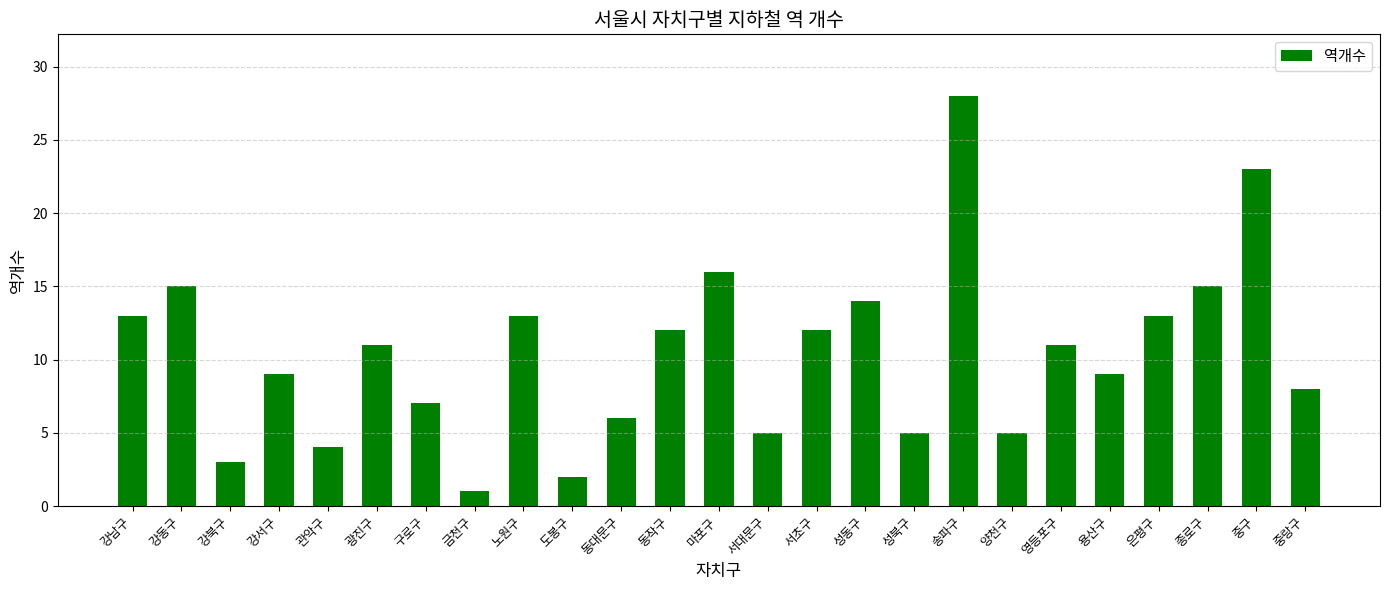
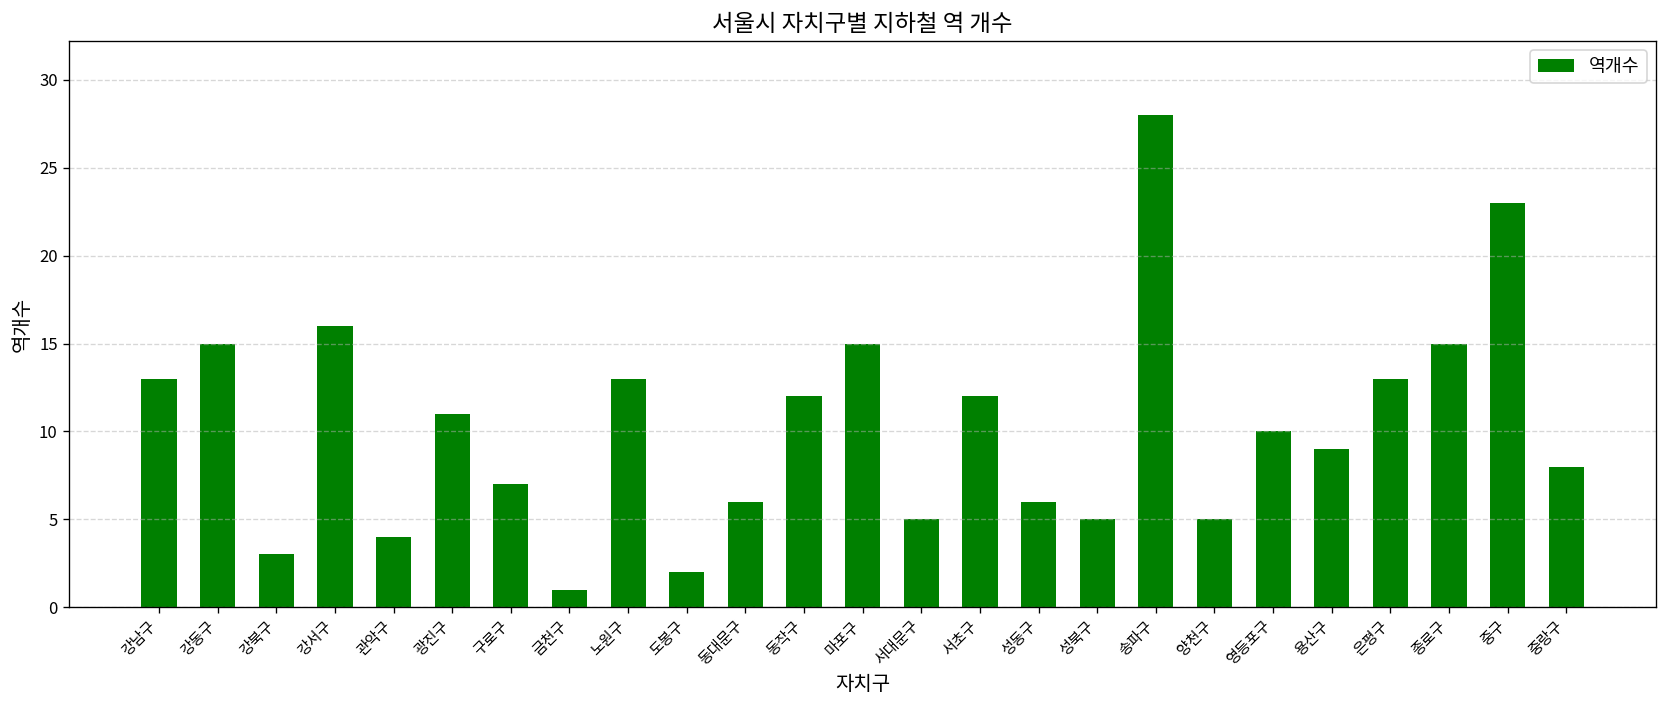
  {
    "강남구": 13,
    "강동구": 15,
    "강북구": 3,
-   "강서구": 9,
+   "강서구": 16,
    "관악구": 4,
    "광진구": 11,
    "구로구": 7,
    "금천구": 1,
    "노원구": 13,
    "도봉구": 2,
    "동대문구": 6,
    "동작구": 12,
-   "마포구": 16,
+   "마포구": 15,
    "서대문구": 5,
    "서초구": 12,
-   "성동구": 14,
+   "성동구": 6,
    "성북구": 5,
    "송파구": 28,
    "양천구": 5,
-   "영등포구": 11,
+   "영등포구": 10,
    "용산구": 9,
    "은평구": 13,
    "종로구": 15,
    "중구": 23,
    "중랑구": 8
  }
